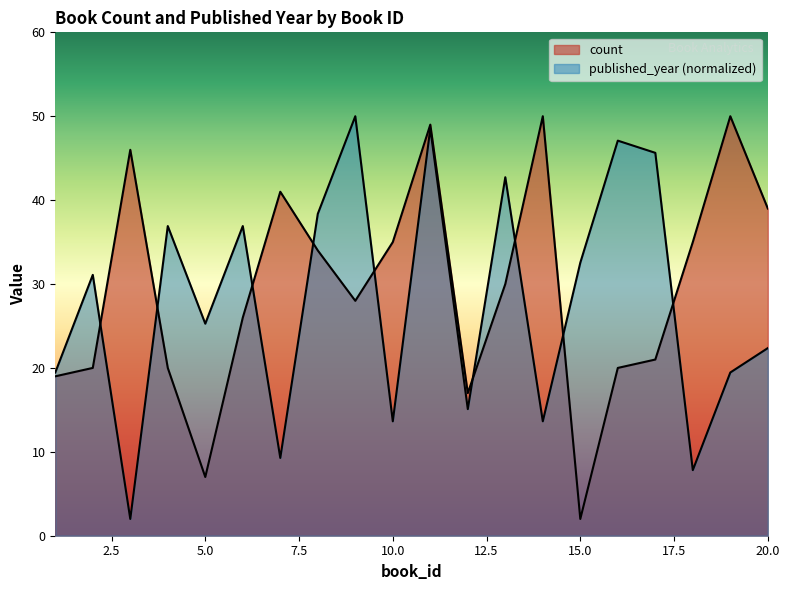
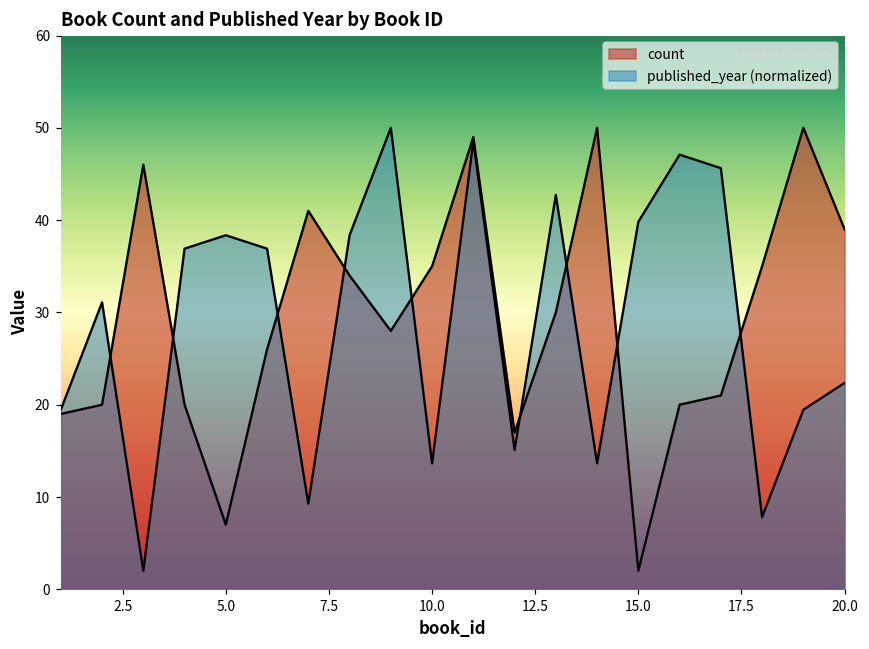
  {
    "count": {
      "5.0": 7,
      "10.0": 35,
      "15.0": 2,
      "20.0": 39
    },
    "published_year (normalized)": {
-     "5.0": 25,
+     "5.0": 38,
      "10.0": 14,
-     "15.0": 33,
+     "15.0": 40,
      "20.0": 22
    }
  }
